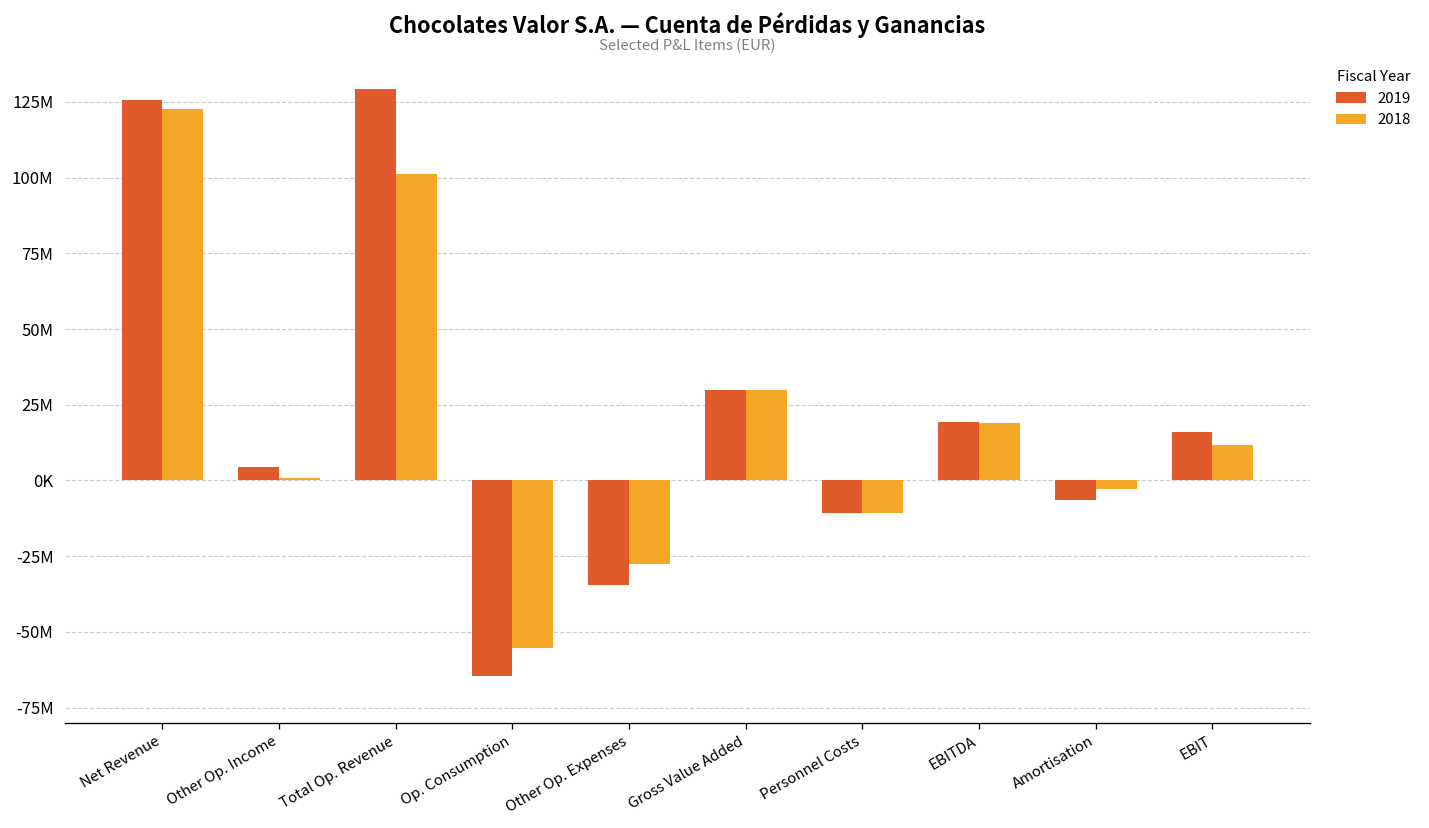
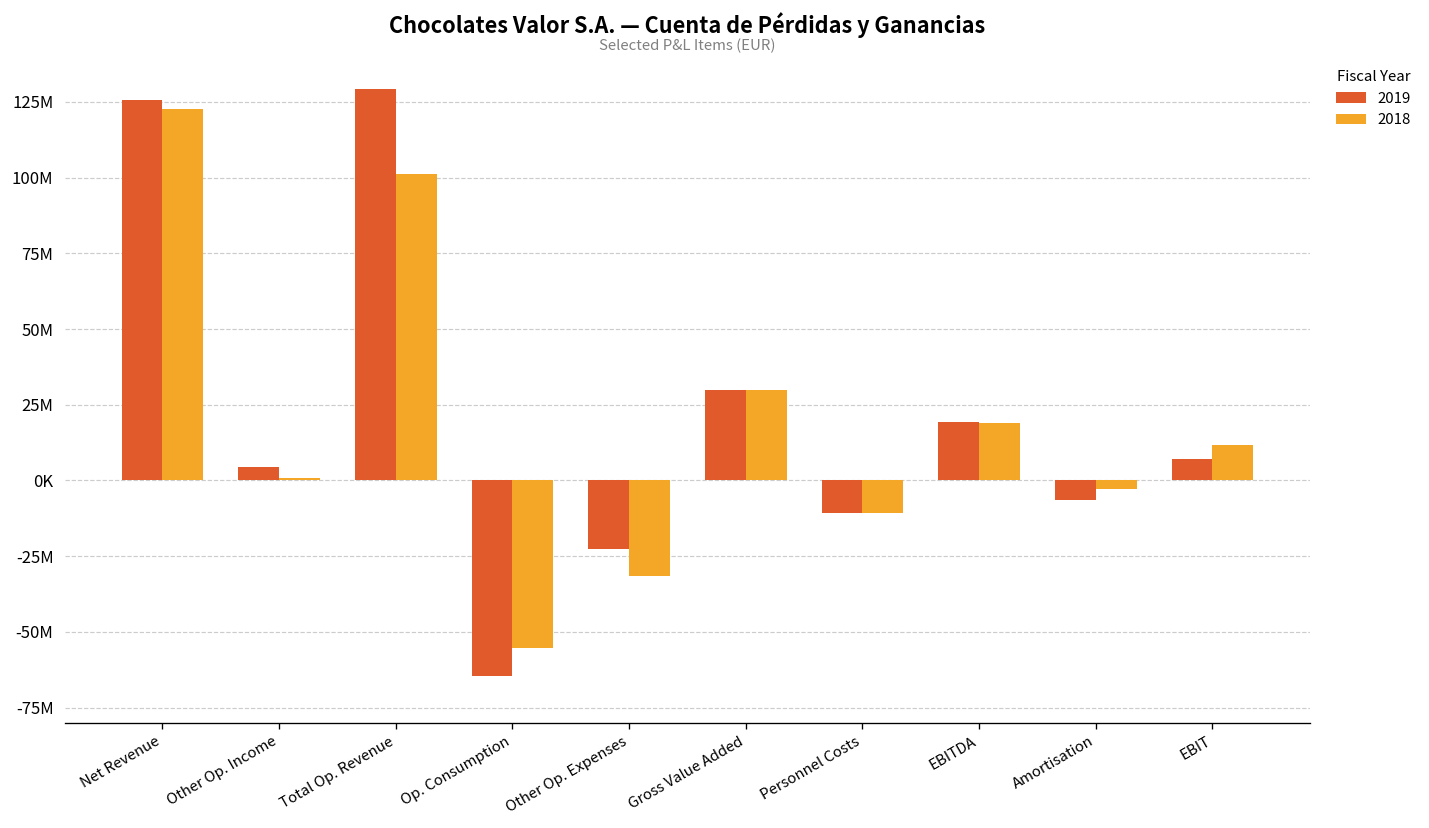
  {
    "2019": {
      "Net Revenue": 126000000,
      "Other Op. Income": 4000000,
      "Total Op. Revenue": 129000000,
      "Op. Consumption": -65000000,
-     "Other Op. Expenses": -35000000,
+     "Other Op. Expenses": -23000000,
      "Gross Value Added": 30000000,
      "Personnel Costs": -11000000,
      "EBITDA": 19000000,
      "Amortisation": -7000000,
-     "EBIT": 16000000
+     "EBIT": 7000000
    },
    "2018": {
      "Net Revenue": 123000000,
      "Total Op. Revenue": 101000000,
      "Op. Consumption": -55000000,
-     "Other Op. Expenses": -27000000,
+     "Other Op. Expenses": -32000000,
      "Gross Value Added": 30000000,
      "Personnel Costs": -11000000,
      "EBITDA": 19000000,
      "Amortisation": -3000000,
      "EBIT": 12000000
    }
  }
